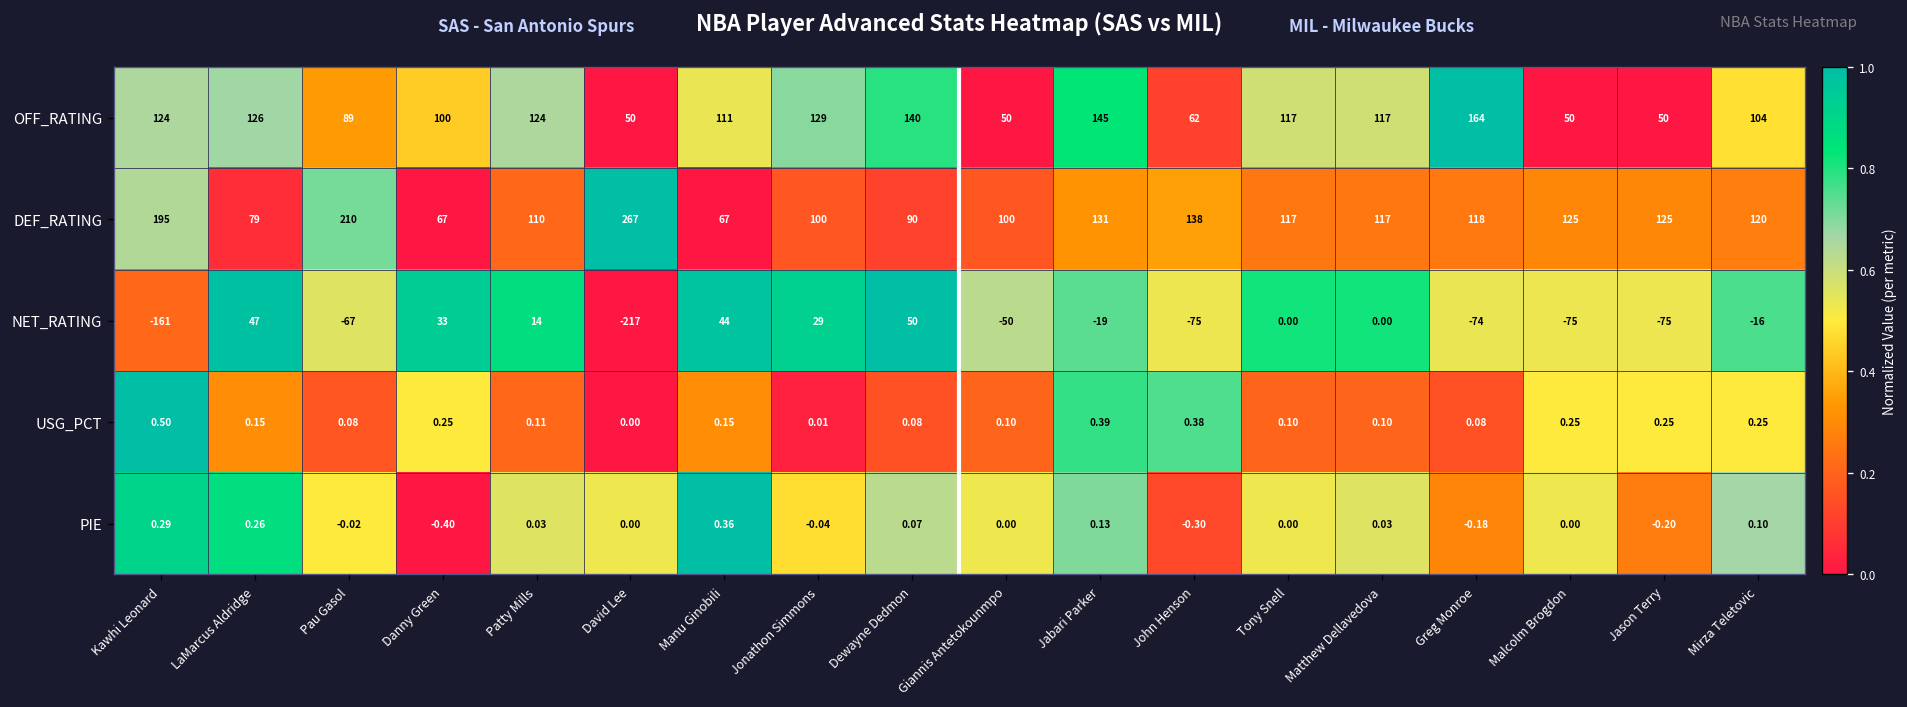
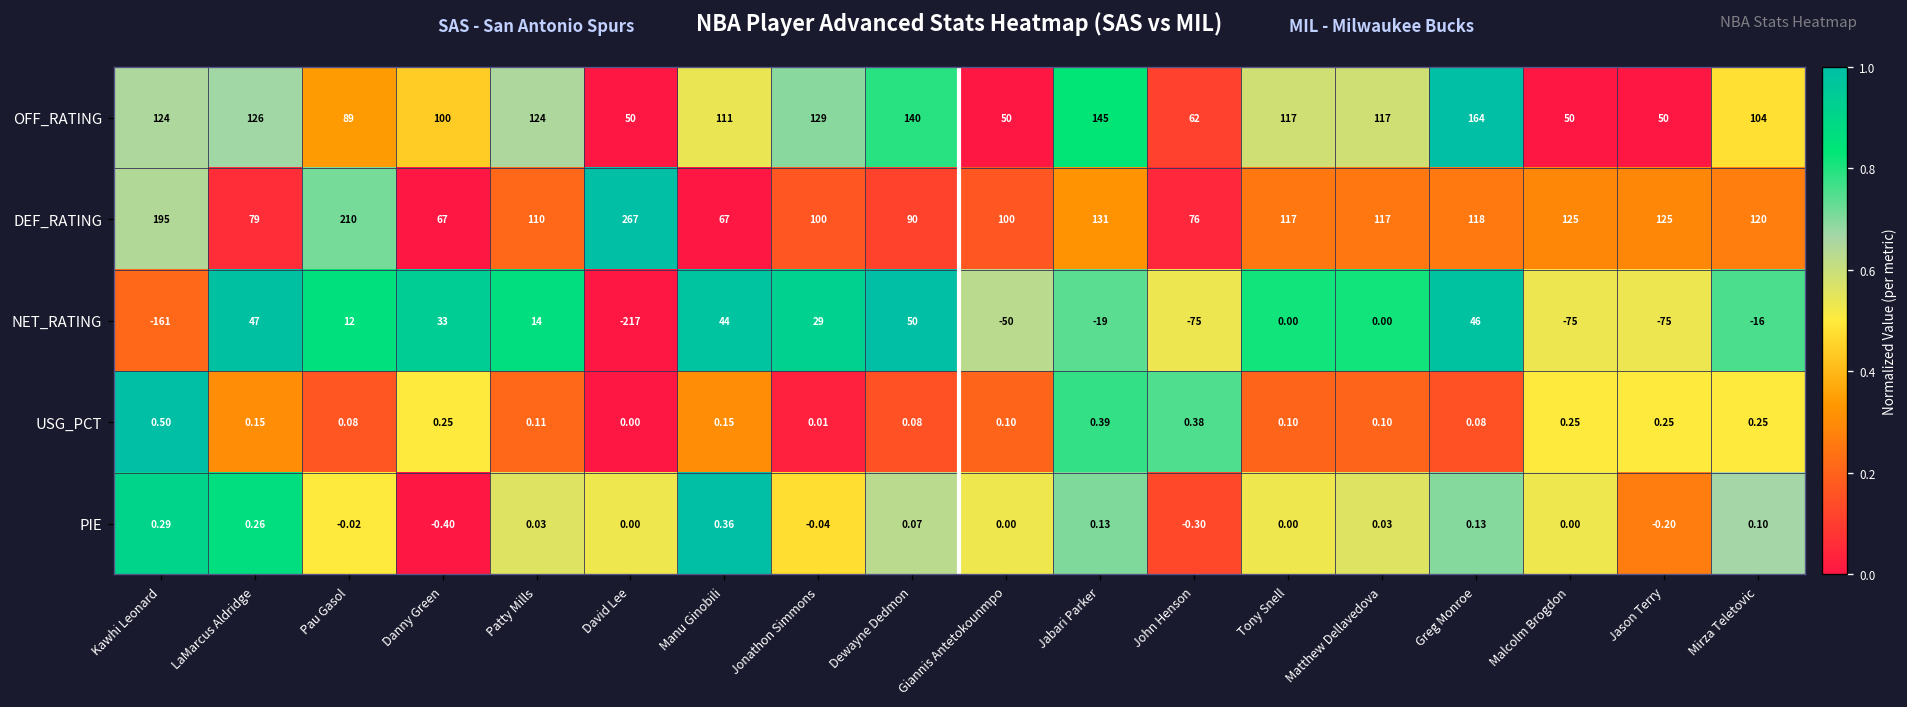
  {
    "OFF_RATING": {
      "Kawhi Leonard": 124,
      "LaMarcus Aldridge": 126,
      "Pau Gasol": 89,
      "Danny Green": 100,
      "Patty Mills": 124,
      "David Lee": 50,
      "Manu Ginobili": 111,
      "Jonathon Simmons": 129,
      "Dewayne Dedmon": 140,
      "Giannis Antetokounmpo": 50,
      "Jabari Parker": 145,
      "John Henson": 62,
      "Tony Snell": 117,
      "Matthew Dellavedova": 117,
      "Greg Monroe": 164,
      "Malcolm Brogdon": 50,
      "Jason Terry": 50,
      "Mirza Teletovic": 104
    },
    "DEF_RATING": {
      "Kawhi Leonard": 195,
      "LaMarcus Aldridge": 79,
      "Pau Gasol": 210,
      "Danny Green": 67,
      "Patty Mills": 110,
      "David Lee": 267,
      "Manu Ginobili": 67,
      "Jonathon Simmons": 100,
      "Dewayne Dedmon": 90,
      "Giannis Antetokounmpo": 100,
      "Jabari Parker": 131,
-     "John Henson": 138,
+     "John Henson": 76,
      "Tony Snell": 117,
      "Matthew Dellavedova": 117,
      "Greg Monroe": 118,
      "Malcolm Brogdon": 125,
      "Jason Terry": 125,
      "Mirza Teletovic": 120
    },
    "NET_RATING": {
      "Kawhi Leonard": -161,
      "LaMarcus Aldridge": 47,
-     "Pau Gasol": -67,
+     "Pau Gasol": 12,
      "Danny Green": 33,
      "Patty Mills": 14,
      "David Lee": -217,
      "Manu Ginobili": 44,
      "Jonathon Simmons": 29,
      "Dewayne Dedmon": 50,
      "Giannis Antetokounmpo": -50,
      "Jabari Parker": -19,
      "John Henson": -75,
      "Tony Snell": 0.00,
      "Matthew Dellavedova": 0.00,
-     "Greg Monroe": -74,
+     "Greg Monroe": 46,
      "Malcolm Brogdon": -75,
      "Jason Terry": -75,
      "Mirza Teletovic": -16
    },
    "USG_PCT": {
      "Kawhi Leonard": 0.50,
      "LaMarcus Aldridge": 0.15,
      "Pau Gasol": 0.08,
      "Danny Green": 0.25,
      "Patty Mills": 0.11,
      "David Lee": 0.00,
      "Manu Ginobili": 0.15,
      "Jonathon Simmons": 0.01,
      "Dewayne Dedmon": 0.08,
      "Giannis Antetokounmpo": 0.10,
      "Jabari Parker": 0.39,
      "John Henson": 0.38,
      "Tony Snell": 0.10,
      "Matthew Dellavedova": 0.10,
      "Greg Monroe": 0.08,
      "Malcolm Brogdon": 0.25,
      "Jason Terry": 0.25,
      "Mirza Teletovic": 0.25
    },
    "PIE": {
      "Kawhi Leonard": 0.29,
      "LaMarcus Aldridge": 0.26,
      "Pau Gasol": -0.02,
      "Danny Green": -0.40,
      "Patty Mills": 0.03,
      "David Lee": 0.00,
      "Manu Ginobili": 0.36,
      "Jonathon Simmons": -0.04,
      "Dewayne Dedmon": 0.07,
      "Giannis Antetokounmpo": 0.00,
      "Jabari Parker": 0.13,
      "John Henson": -0.30,
      "Tony Snell": 0.00,
      "Matthew Dellavedova": 0.03,
-     "Greg Monroe": -0.18,
+     "Greg Monroe": 0.13,
      "Malcolm Brogdon": 0.00,
      "Jason Terry": -0.20,
      "Mirza Teletovic": 0.10
    }
  }
